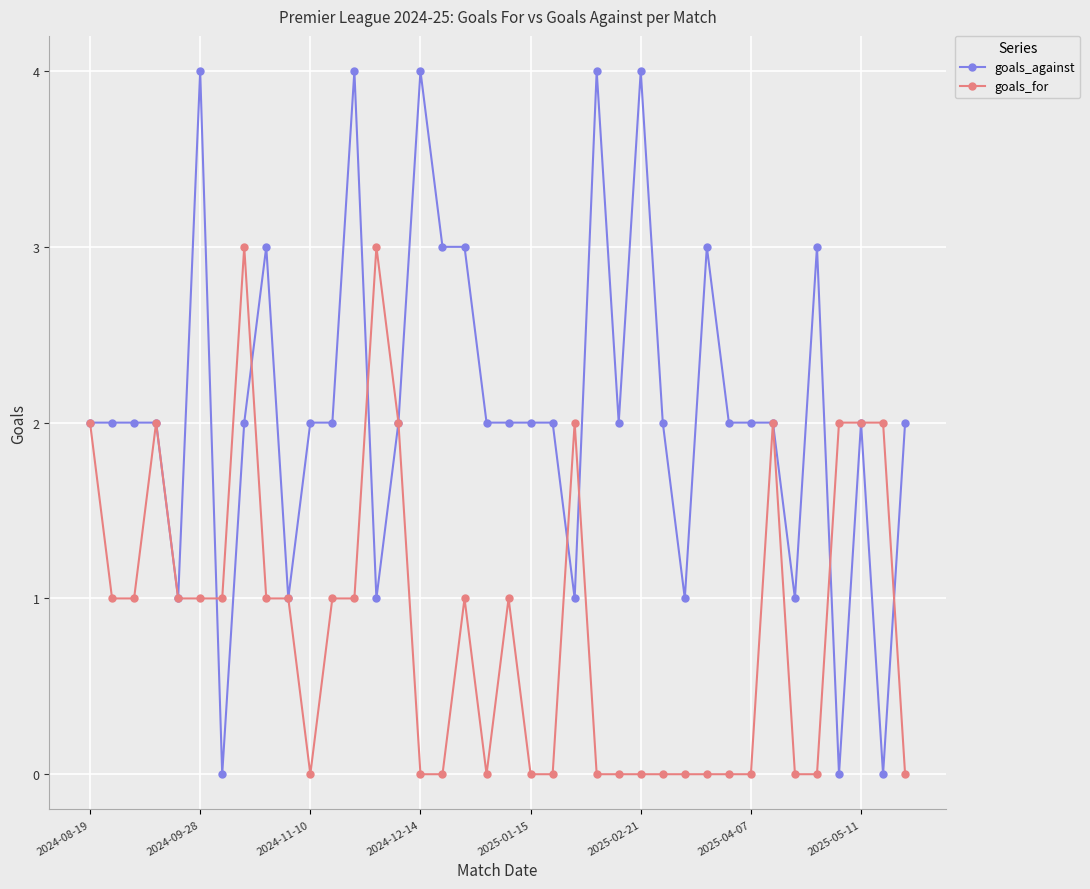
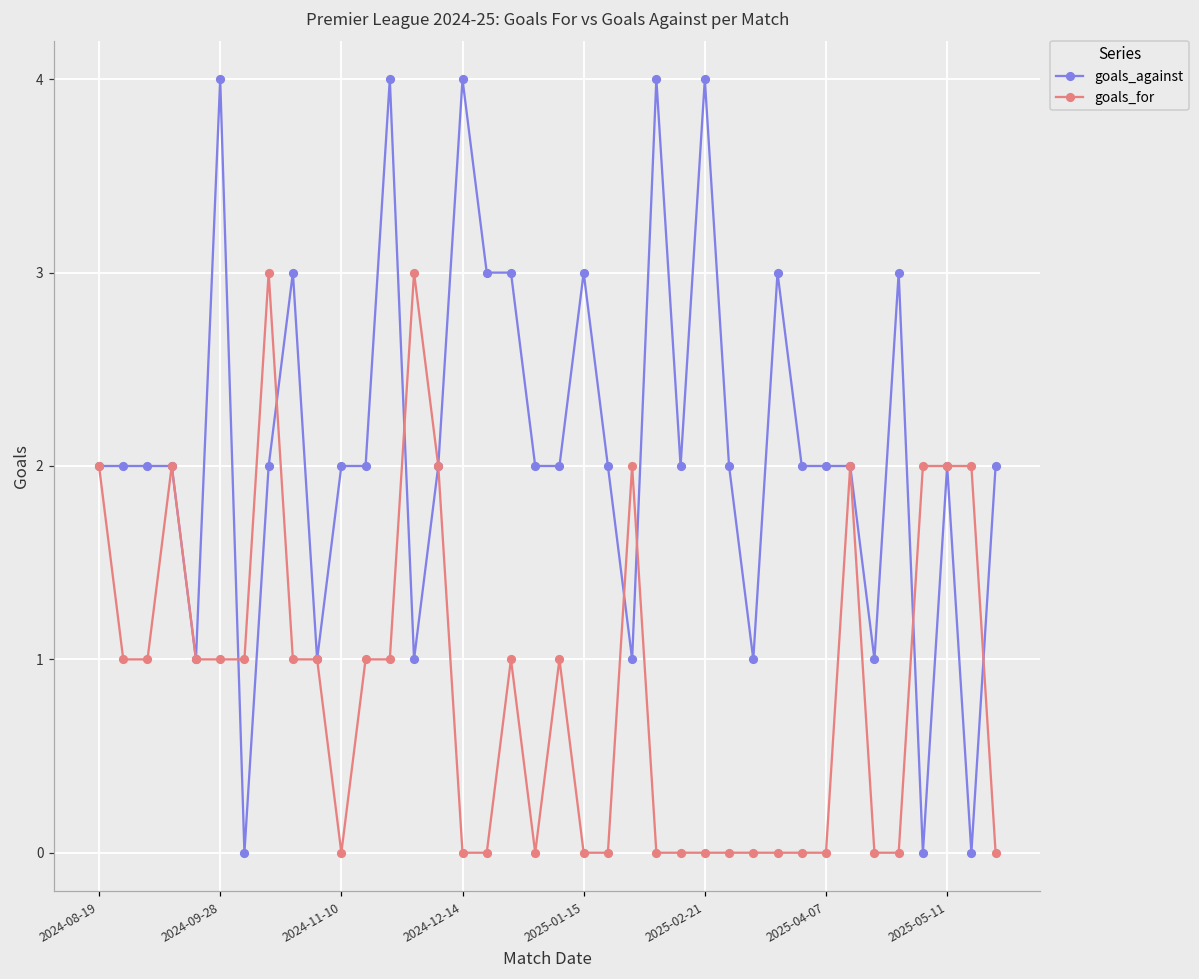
  {
    "goals_against": {
      "2024-09-28": 4,
      "2024-11-10": 2,
      "2024-12-14": 4,
-     "2025-01-15": 2,
+     "2025-01-15": 3,
      "2025-02-21": 4,
      "2025-04-07": 2
    },
    "goals_for": {
      "2024-09-28": 1,
      "2024-11-10": 0,
      "2024-12-14": 0,
      "2025-01-15": 0,
      "2025-02-21": 0,
      "2025-04-07": 0
    }
  }
